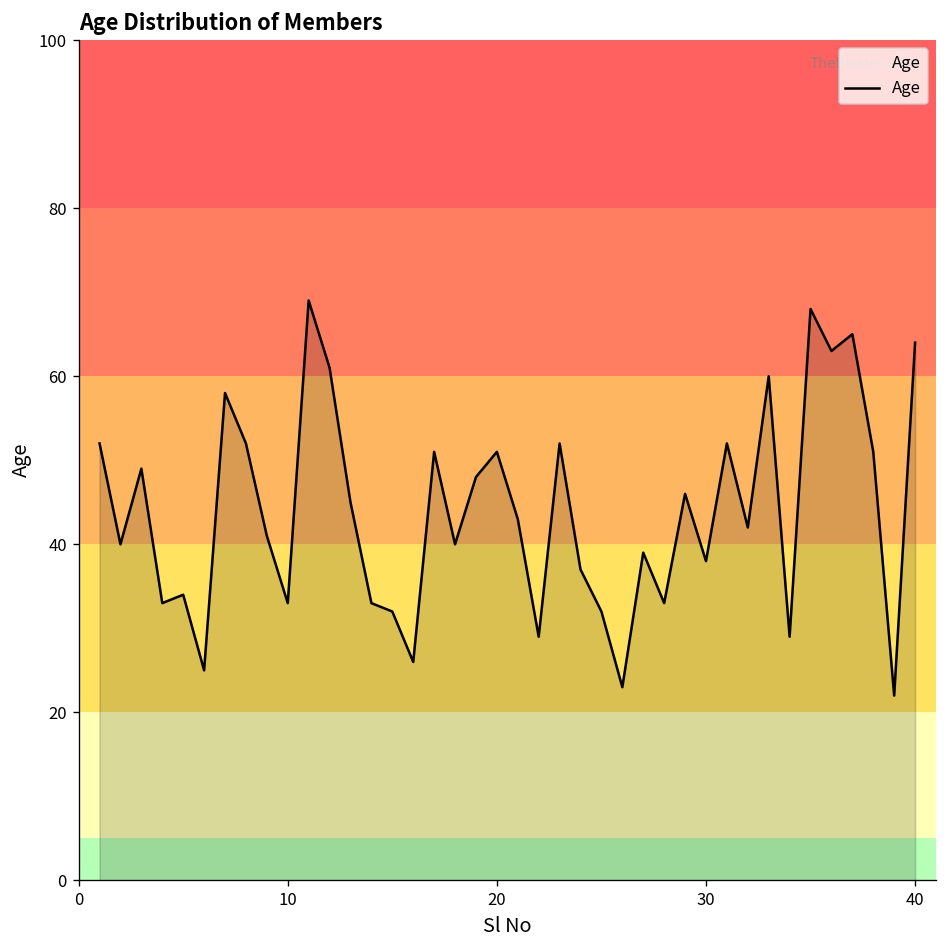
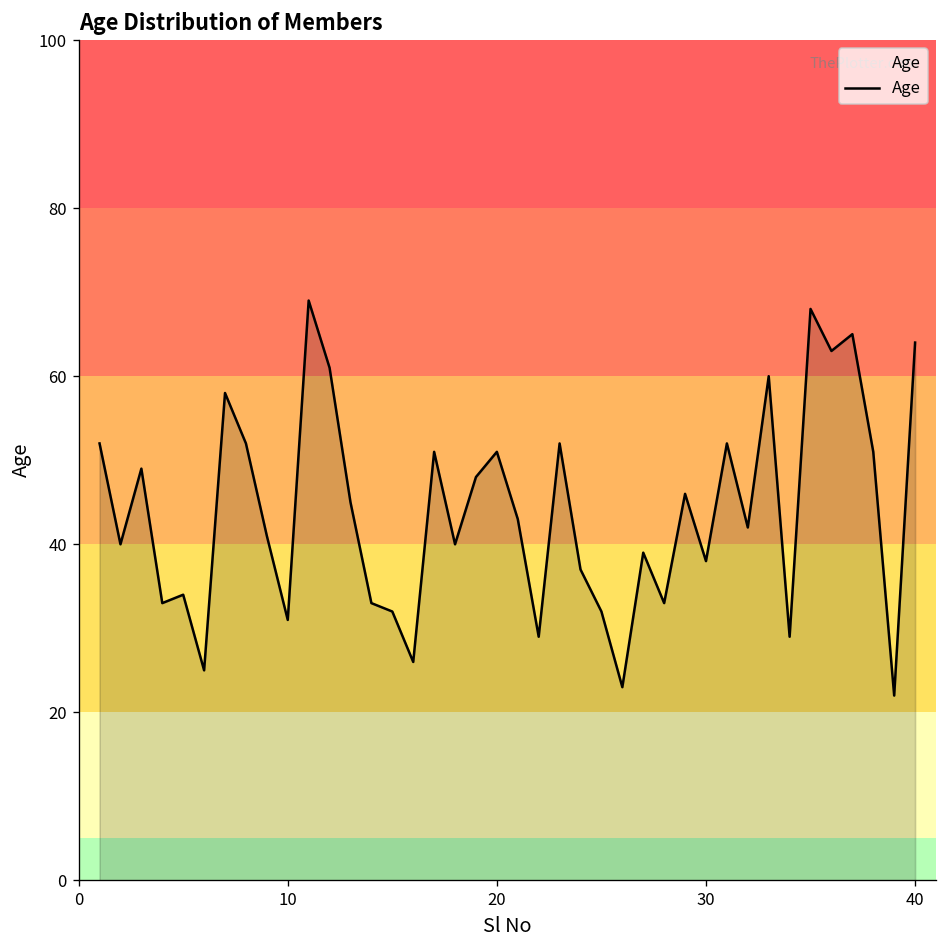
  {
-   "10": 33,
+   "10": 31,
    "20": 51,
    "30": 38,
    "40": 64
  }
